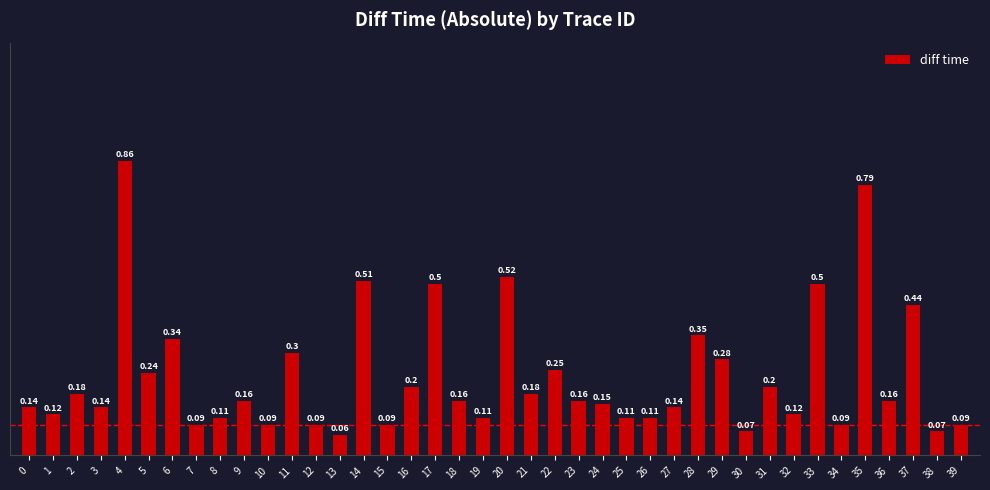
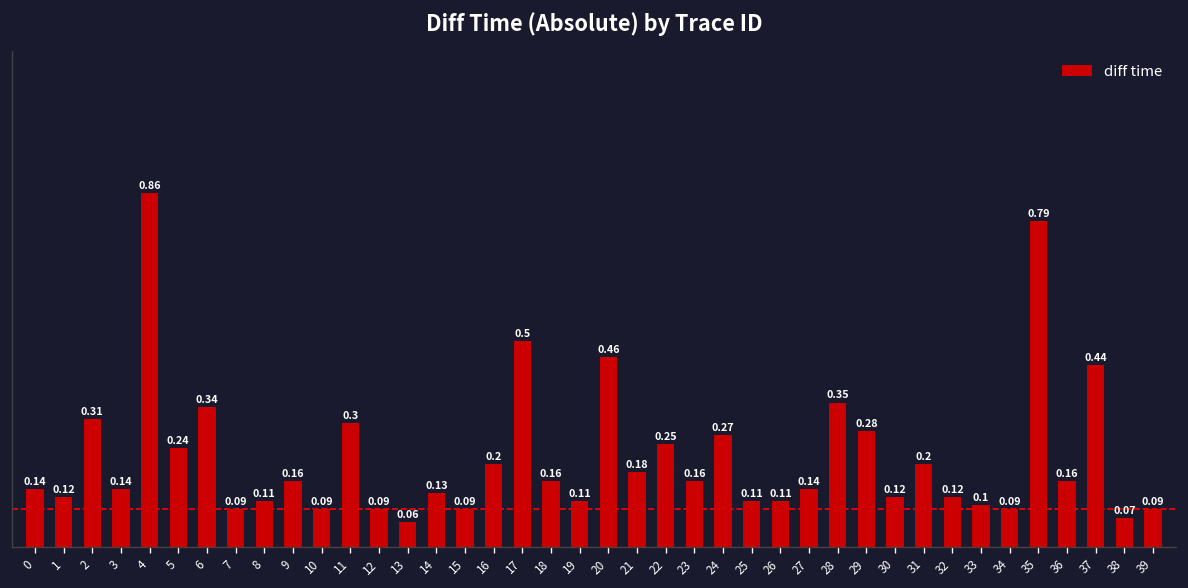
  {
    "0": 0.14,
    "1": 0.12,
-   "2": 0.18,
+   "2": 0.31,
    "3": 0.14,
    "4": 0.86,
    "5": 0.24,
    "6": 0.34,
    "7": 0.09,
    "8": 0.11,
    "9": 0.16,
    "10": 0.09,
    "11": 0.3,
    "12": 0.09,
    "13": 0.06,
-   "14": 0.51,
+   "14": 0.13,
    "15": 0.09,
    "16": 0.2,
    "17": 0.5,
    "18": 0.16,
    "19": 0.11,
-   "20": 0.52,
+   "20": 0.46,
    "21": 0.18,
    "22": 0.25,
    "23": 0.16,
-   "24": 0.15,
+   "24": 0.27,
    "25": 0.11,
    "26": 0.11,
    "27": 0.14,
    "28": 0.35,
    "29": 0.28,
-   "30": 0.07,
+   "30": 0.12,
    "31": 0.2,
    "32": 0.12,
-   "33": 0.5,
+   "33": 0.1,
    "34": 0.09,
    "35": 0.79,
    "36": 0.16,
    "37": 0.44,
    "38": 0.07,
    "39": 0.09
  }
